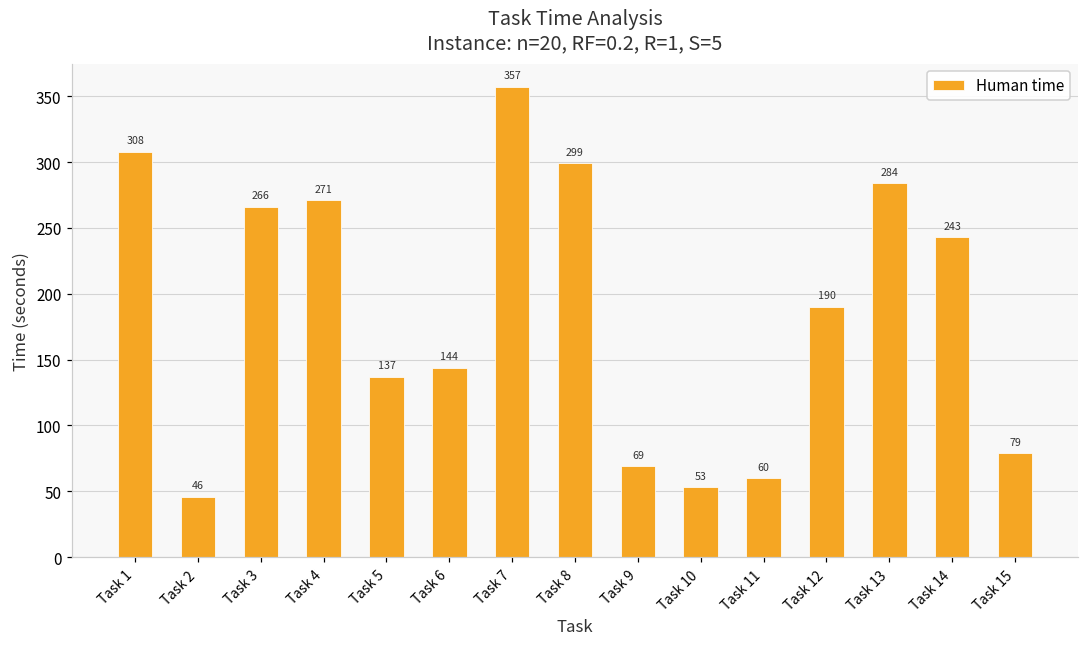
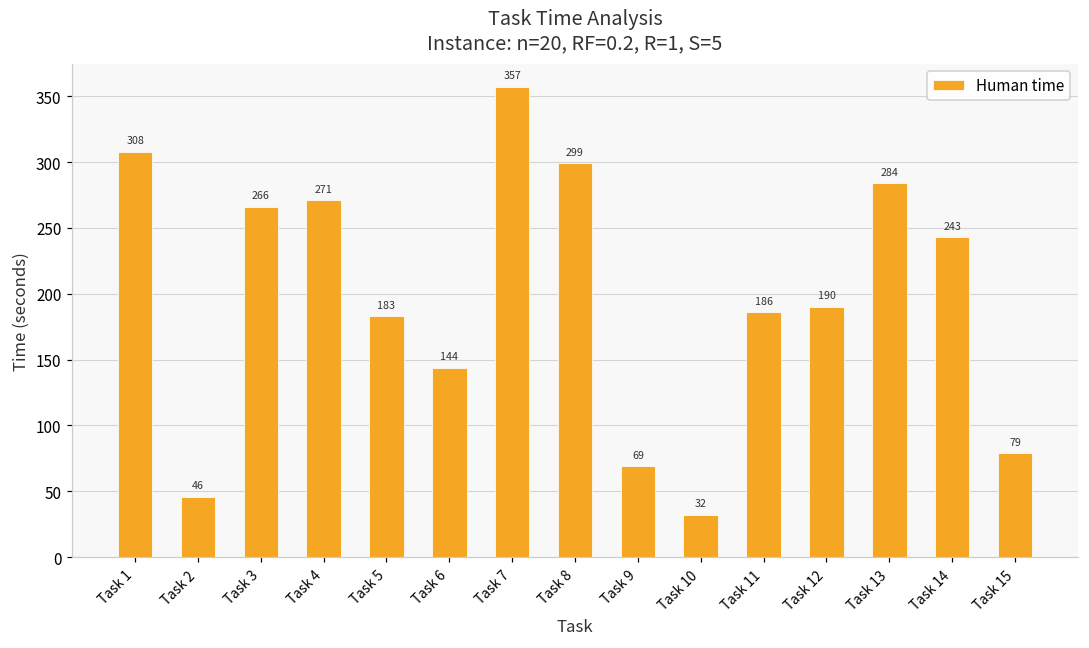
  {
    "Task 1": 308,
    "Task 2": 46,
    "Task 3": 266,
    "Task 4": 271,
-   "Task 5": 137,
+   "Task 5": 183,
    "Task 6": 144,
    "Task 7": 357,
    "Task 8": 299,
    "Task 9": 69,
-   "Task 10": 53,
-   "Task 11": 60,
+   "Task 10": 32,
+   "Task 11": 186,
    "Task 12": 190,
    "Task 13": 284,
    "Task 14": 243,
    "Task 15": 79
  }
